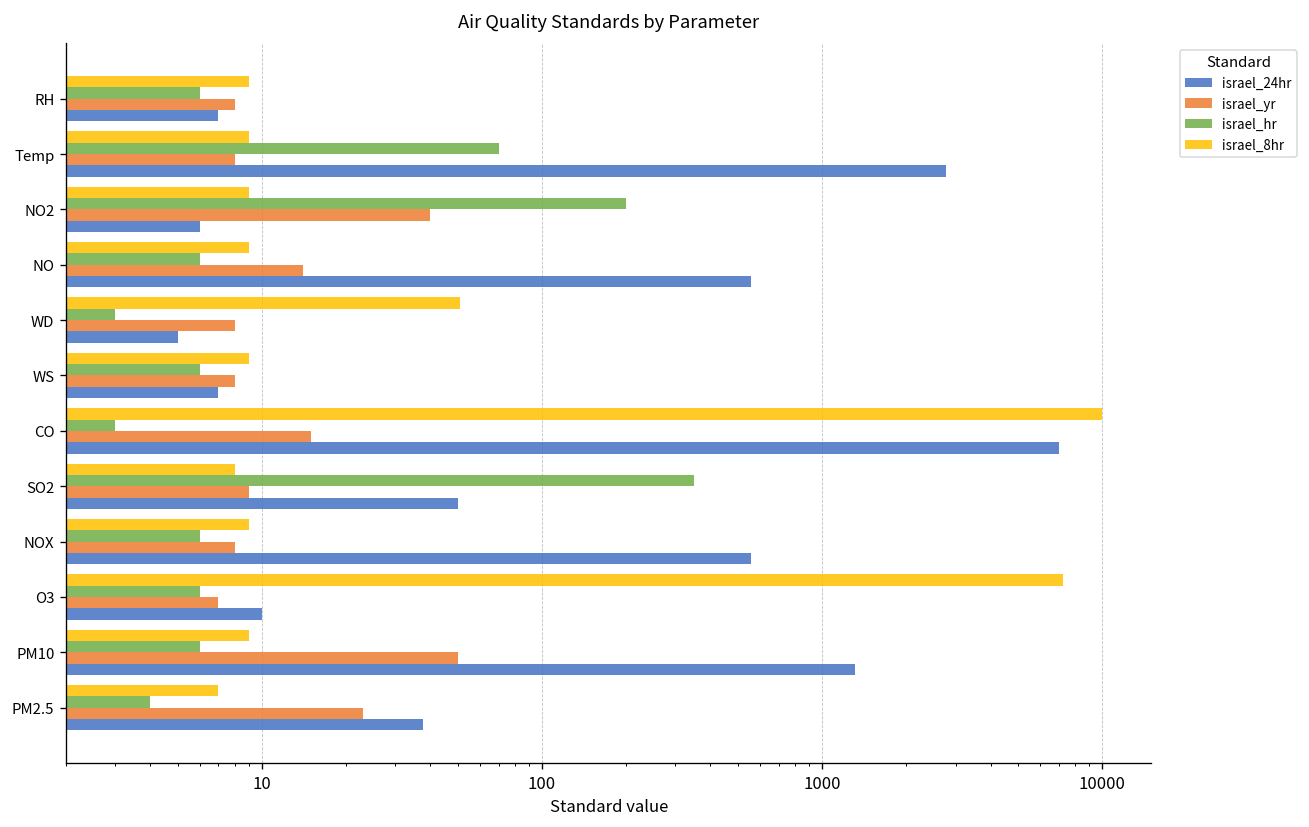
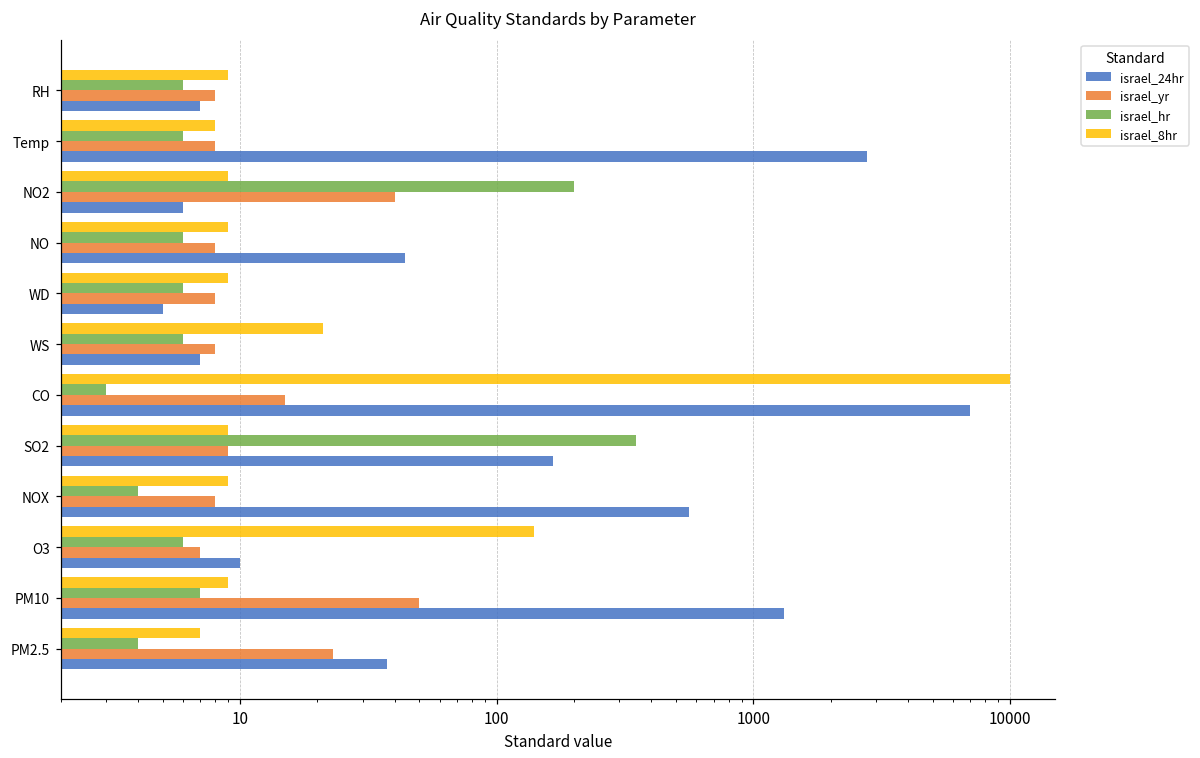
  {
    "israel_24hr": {
      "RH": 7,
      "Temp": 2800,
      "NO2": 6,
-     "NO": 560,
+     "NO": 44,
      "WD": 5,
      "WS": 7,
      "CO": 7000,
-     "SO2": 50,
+     "SO2": 170,
      "NOX": 560,
      "O3": 10,
      "PM10": 1300,
      "PM2.5": 38
    },
    "israel_yr": {
      "RH": 8,
      "Temp": 8,
      "NO2": 40,
-     "NO": 14,
+     "NO": 8,
      "WD": 8,
      "WS": 8,
      "CO": 15,
      "SO2": 9,
      "NOX": 8,
      "O3": 7,
      "PM10": 50,
      "PM2.5": 23
    },
    "israel_hr": {
      "RH": 6,
-     "Temp": 70,
+     "Temp": 6,
      "NO2": 200,
      "NO": 6,
-     "WD": 3,
+     "WD": 6,
      "WS": 6,
      "CO": 3,
      "SO2": 350,
-     "NOX": 6,
+     "NOX": 4,
      "O3": 6,
-     "PM10": 6,
+     "PM10": 7,
      "PM2.5": 4
    },
    "israel_8hr": {
      "RH": 9,
-     "Temp": 9,
+     "Temp": 8,
      "NO2": 9,
      "NO": 9,
-     "WD": 51,
-     "WS": 9,
+     "WD": 9,
+     "WS": 21,
      "CO": 10000,
-     "SO2": 8,
+     "SO2": 9,
      "NOX": 9,
-     "O3": 7300,
+     "O3": 140,
      "PM10": 9,
      "PM2.5": 7
    }
  }
